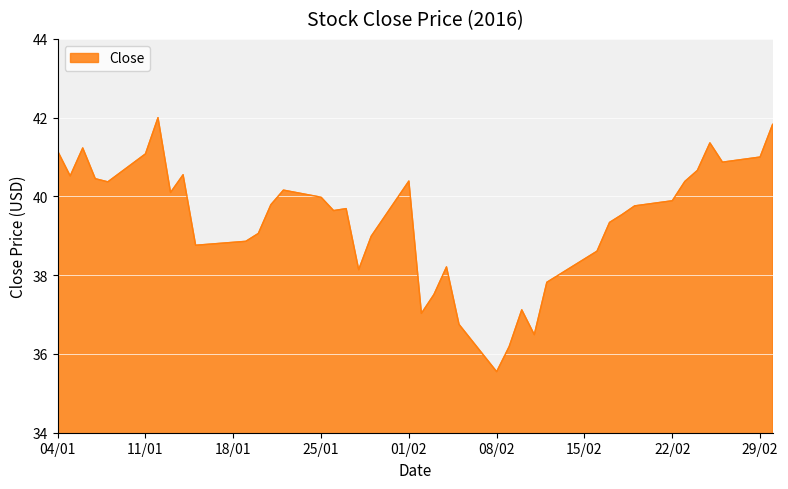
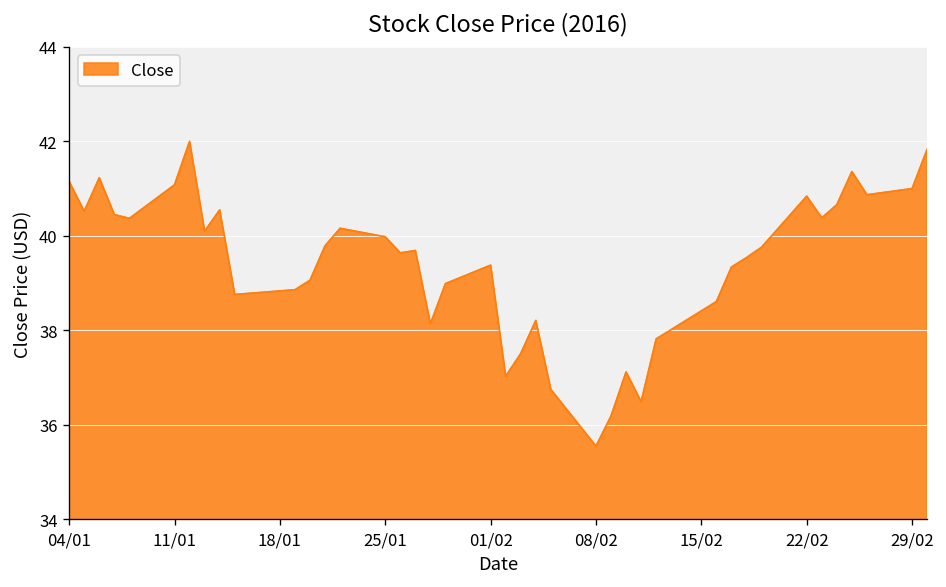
  {
    "04/01": 41.2,
    "11/01": 41.1,
    "25/01": 40.0,
-   "01/02": 40.4,
+   "01/02": 39.4,
    "08/02": 35.6,
-   "22/02": 39.9,
+   "22/02": 40.8,
    "29/02": 41.0
  }
